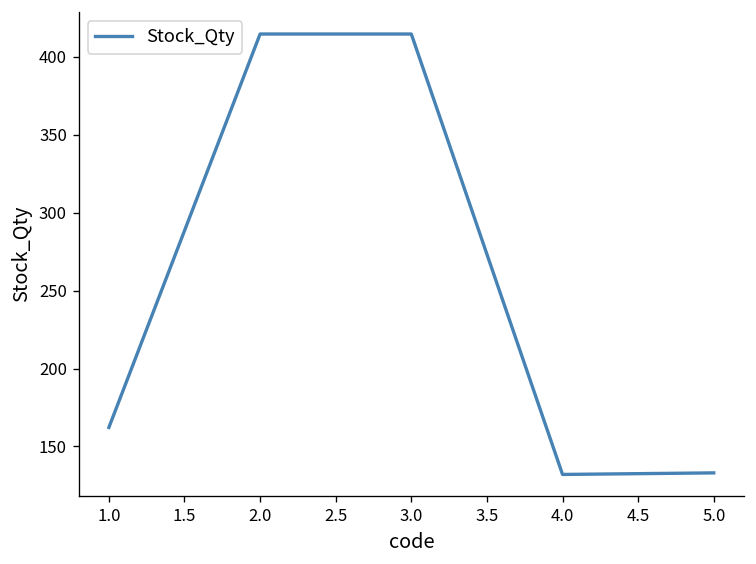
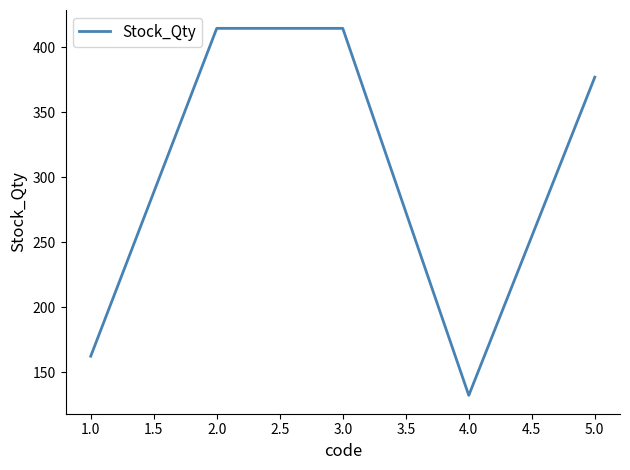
  {
    "1.0": 162,
    "2.0": 415,
    "3.0": 415,
    "4.0": 132,
-   "5.0": 133
+   "5.0": 377
  }
